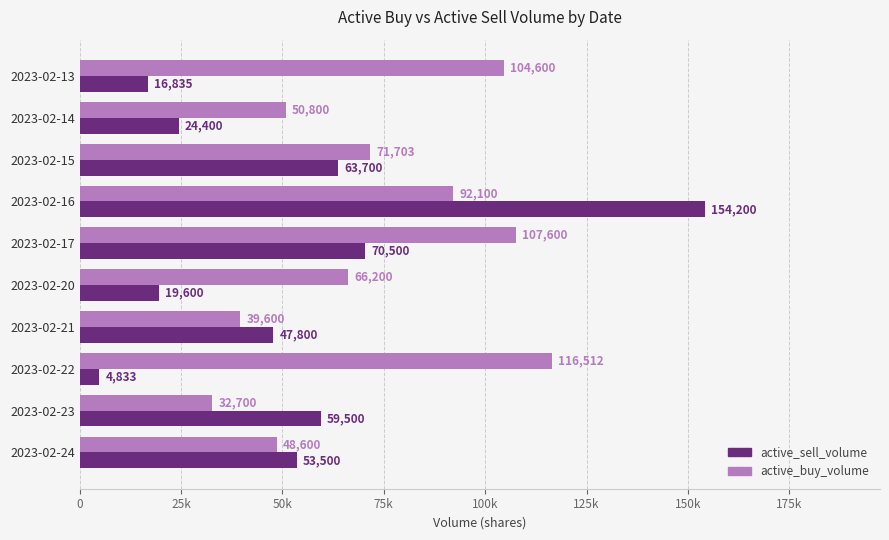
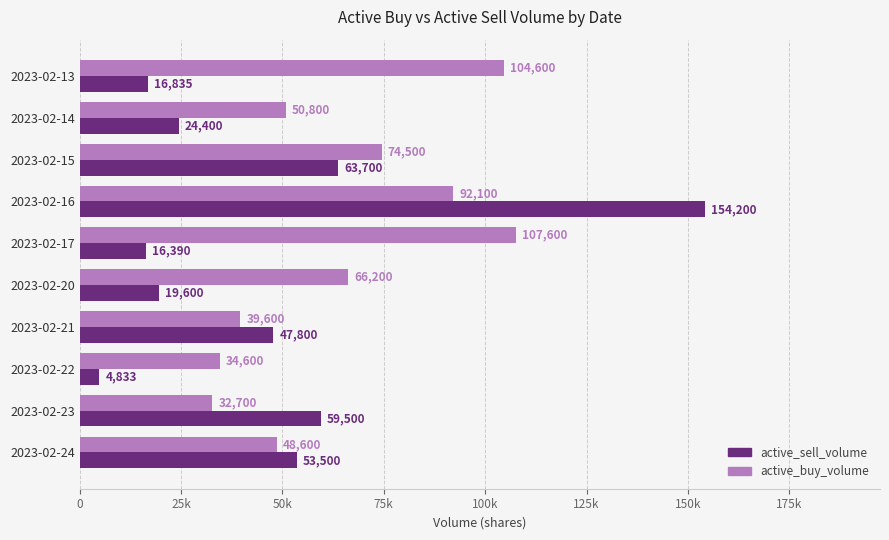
  {
    "active_sell_volume": {
      "2023-02-13": "16,835",
      "2023-02-14": "24,400",
      "2023-02-15": "63,700",
      "2023-02-16": "154,200",
-     "2023-02-17": "70,500",
+     "2023-02-17": "16,390",
      "2023-02-20": "19,600",
      "2023-02-21": "47,800",
      "2023-02-22": "4,833",
      "2023-02-23": "59,500",
      "2023-02-24": "53,500"
    },
    "active_buy_volume": {
      "2023-02-13": "104,600",
      "2023-02-14": "50,800",
-     "2023-02-15": "71,703",
+     "2023-02-15": "74,500",
      "2023-02-16": "92,100",
      "2023-02-17": "107,600",
      "2023-02-20": "66,200",
      "2023-02-21": "39,600",
-     "2023-02-22": "116,512",
+     "2023-02-22": "34,600",
      "2023-02-23": "32,700",
      "2023-02-24": "48,600"
    }
  }
